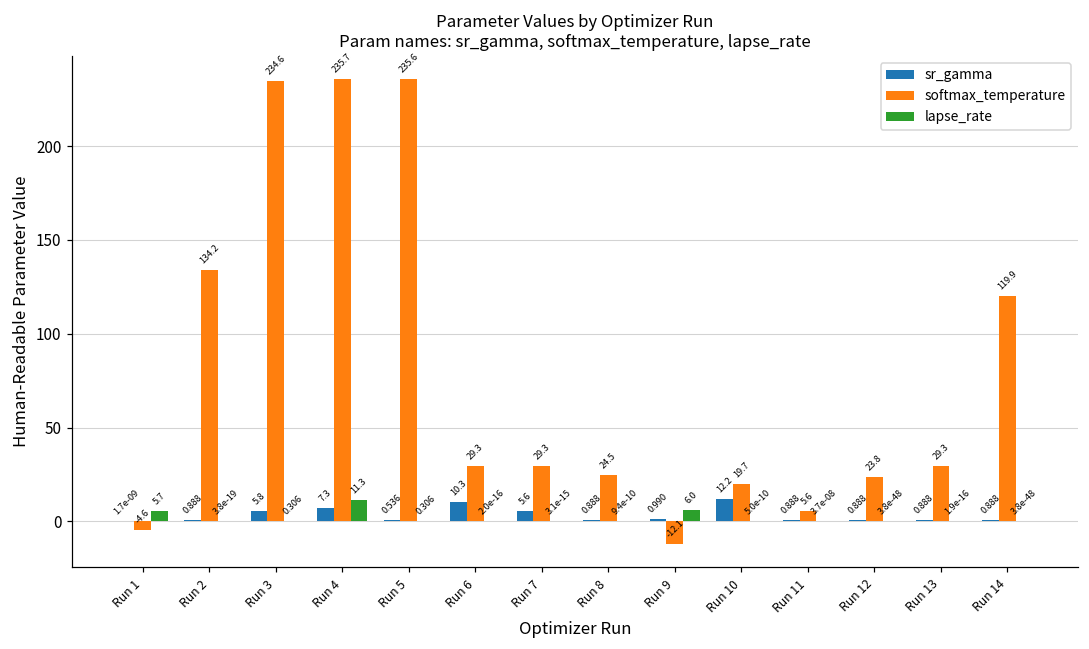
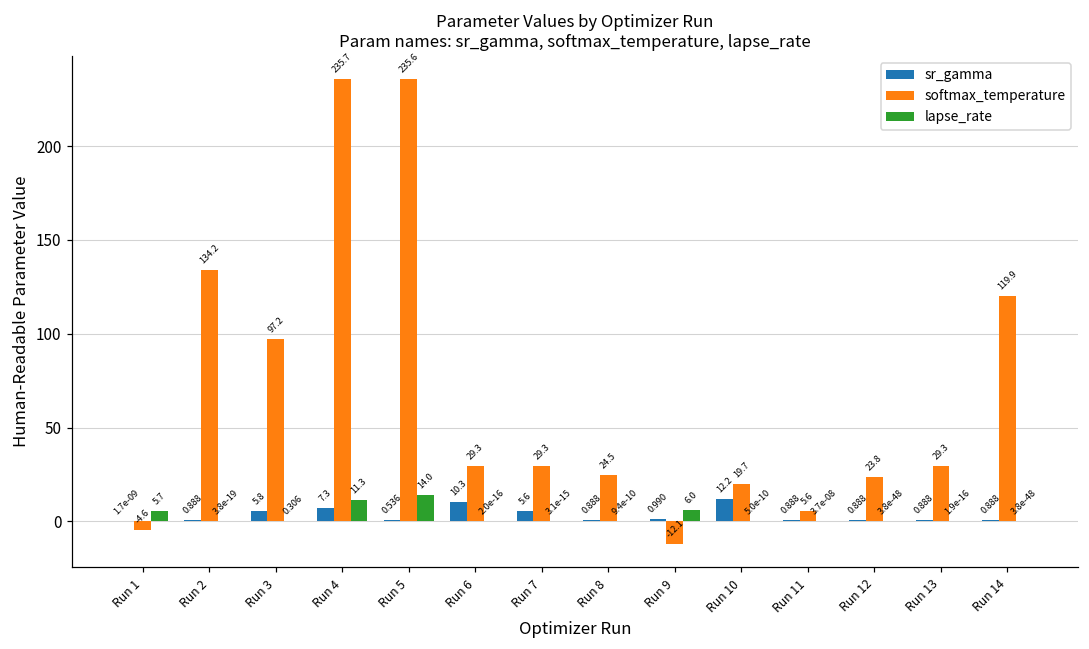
  {
    "sr_gamma": {
      "Run 1": "1.7e-09",
      "Run 2": "0.888",
      "Run 3": "5.8",
      "Run 4": "7.3",
      "Run 5": "0.536",
      "Run 6": "10.3",
      "Run 7": "5.6",
      "Run 8": "0.888",
      "Run 9": "0.990",
      "Run 10": "12.2",
      "Run 11": "0.888",
      "Run 12": "0.888",
      "Run 13": "0.888",
      "Run 14": "0.888"
    },
    "softmax_temperature": {
      "Run 2": "134.2",
-     "Run 3": "234.6",
+     "Run 3": "97.2",
      "Run 4": "235.7",
      "Run 5": "235.6",
      "Run 6": "29.3",
      "Run 7": "29.3",
      "Run 8": "24.5",
      "Run 9": "-12.1",
      "Run 10": "19.7",
      "Run 12": "23.8",
      "Run 13": "29.3",
      "Run 14": "119.9"
    },
    "lapse_rate": {
      "Run 1": "5.7",
      "Run 2": "3.8e-19",
      "Run 3": "0.306",
      "Run 4": "11.3",
-     "Run 5": "0.306",
+     "Run 5": "14.0",
      "Run 6": "2.0e-16",
      "Run 7": "3.1e-15",
      "Run 8": "9.4e-10",
      "Run 9": "6.0",
      "Run 10": "5.0e-10",
      "Run 11": "3.7e-08",
      "Run 12": "3.8e-48",
      "Run 13": "1.9e-16",
      "Run 14": "3.8e-48"
    }
  }
